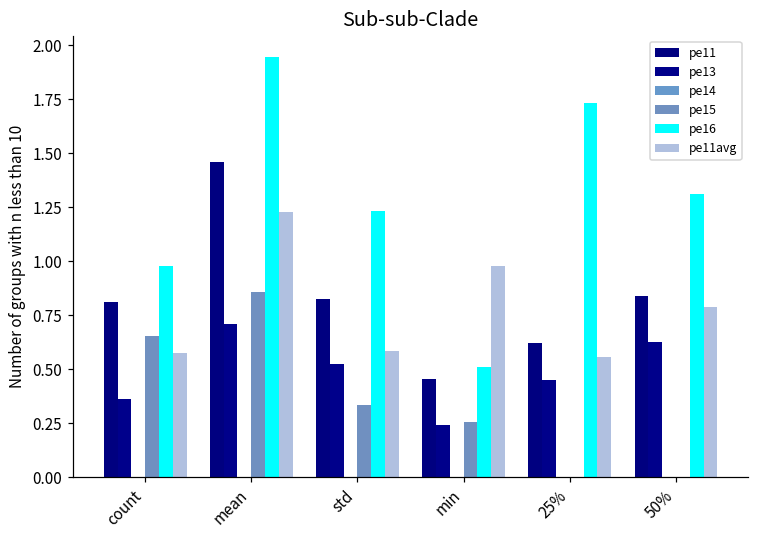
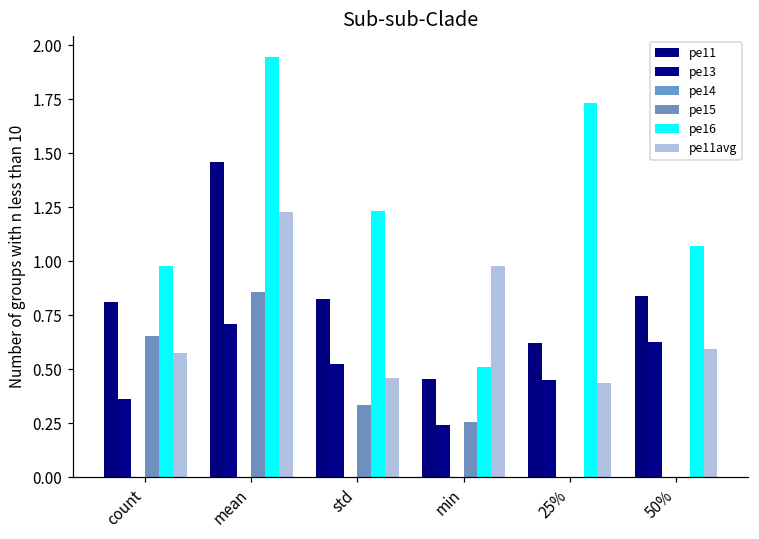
  {
    "pe16": {
      "count": 0.98,
      "mean": 1.95,
      "std": 1.23,
      "min": 0.51,
      "25%": 1.73,
-     "50%": 1.31
+     "50%": 1.07
    },
    "pe11avg": {
      "count": 0.57,
      "mean": 1.23,
-     "std": 0.58,
+     "std": 0.46,
      "min": 0.98,
-     "25%": 0.55,
-     "50%": 0.79
+     "25%": 0.44,
+     "50%": 0.59
    }
  }
